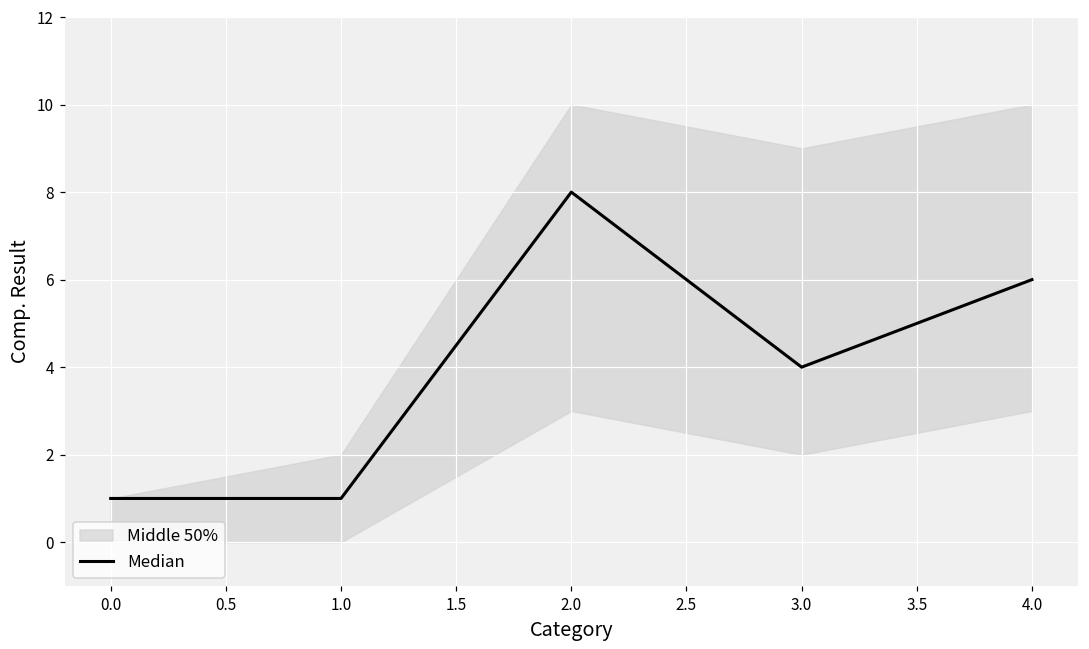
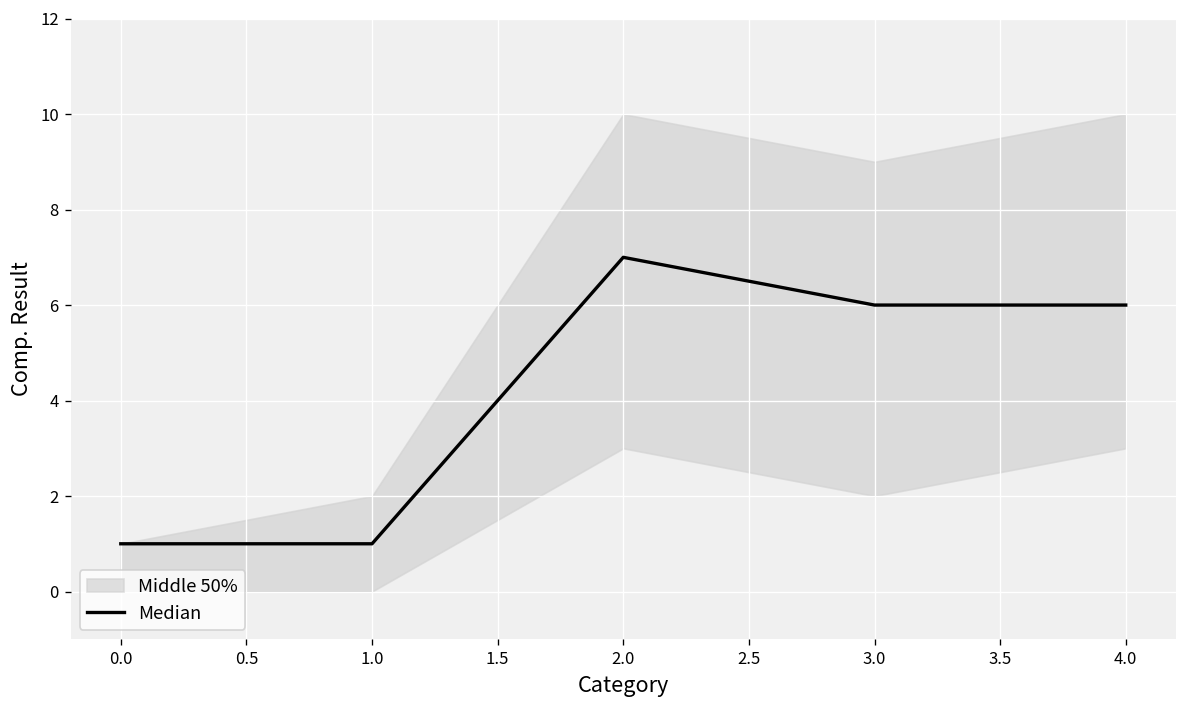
  {
    "Median": {
      "1.0": 1,
-     "2.0": 8,
-     "3.0": 4,
+     "2.0": 7,
+     "3.0": 6,
      "4.0": 6
    }
  }
